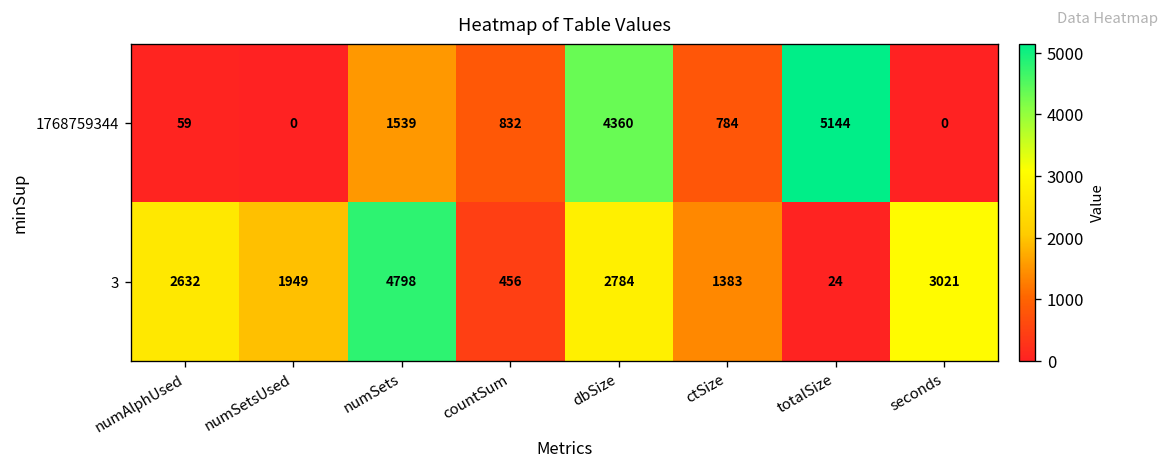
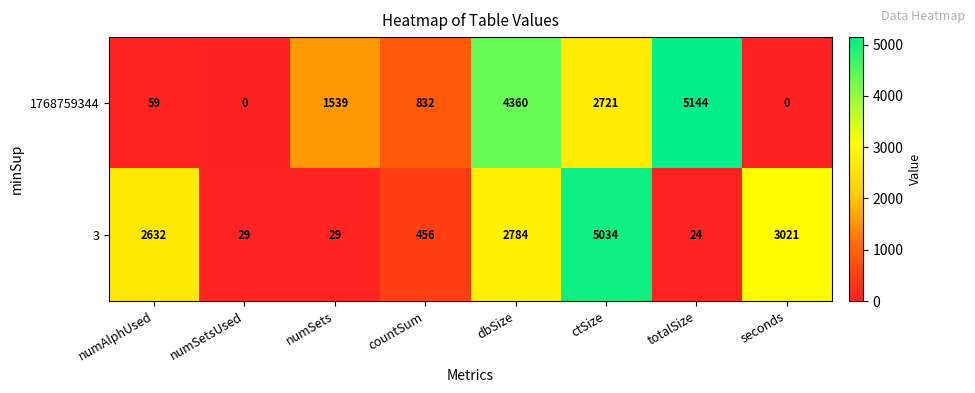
  {
    "1768759344": {
      "numAlphUsed": 59,
      "numSetsUsed": 0,
      "numSets": 1539,
      "countSum": 832,
      "dbSize": 4360,
-     "ctSize": 784,
+     "ctSize": 2721,
      "totalSize": 5144,
      "seconds": 0
    },
    "3": {
      "numAlphUsed": 2632,
-     "numSetsUsed": 1949,
-     "numSets": 4798,
+     "numSetsUsed": 29,
+     "numSets": 29,
      "countSum": 456,
      "dbSize": 2784,
-     "ctSize": 1383,
+     "ctSize": 5034,
      "totalSize": 24,
      "seconds": 3021
    }
  }
